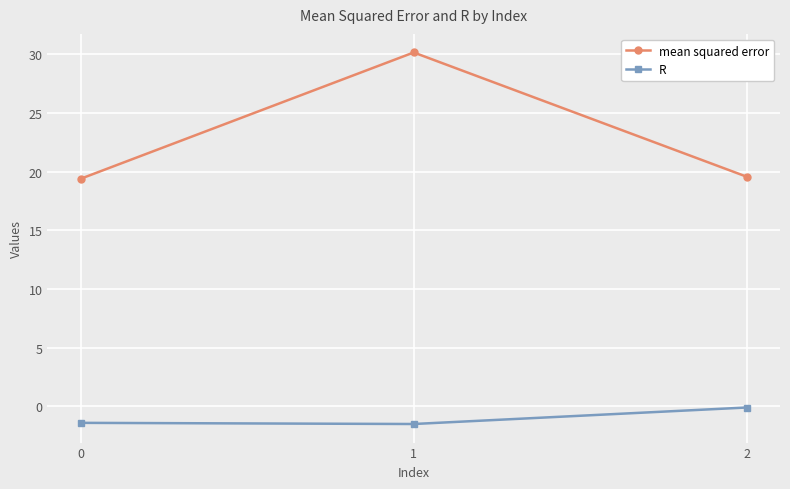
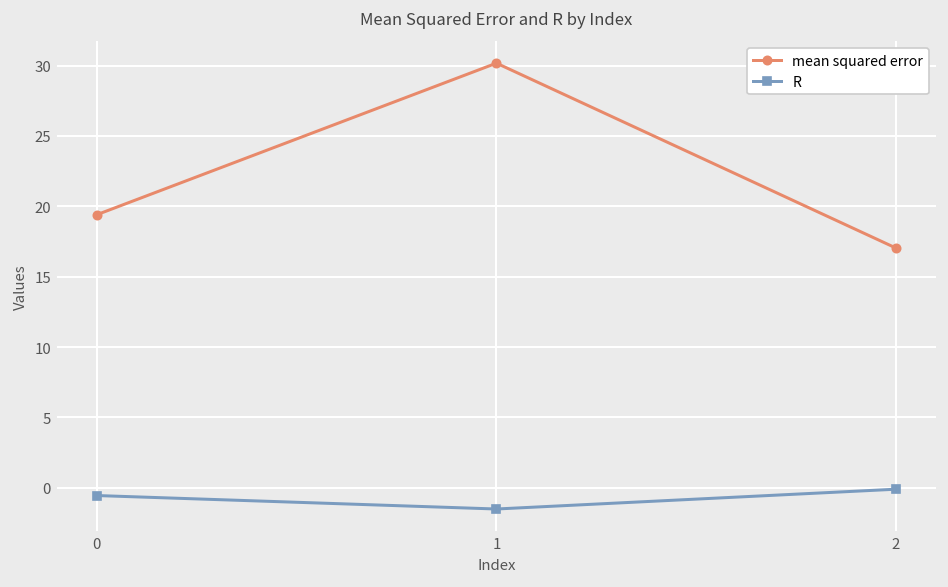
  {
    "mean squared error": {
      "0": 19.4,
      "1": 30.2,
-     "2": 19.6
+     "2": 17.0
    },
    "R": {
-     "0": -1.4,
+     "0": -0.6,
      "1": -1.5,
      "2": -0.1
    }
  }
